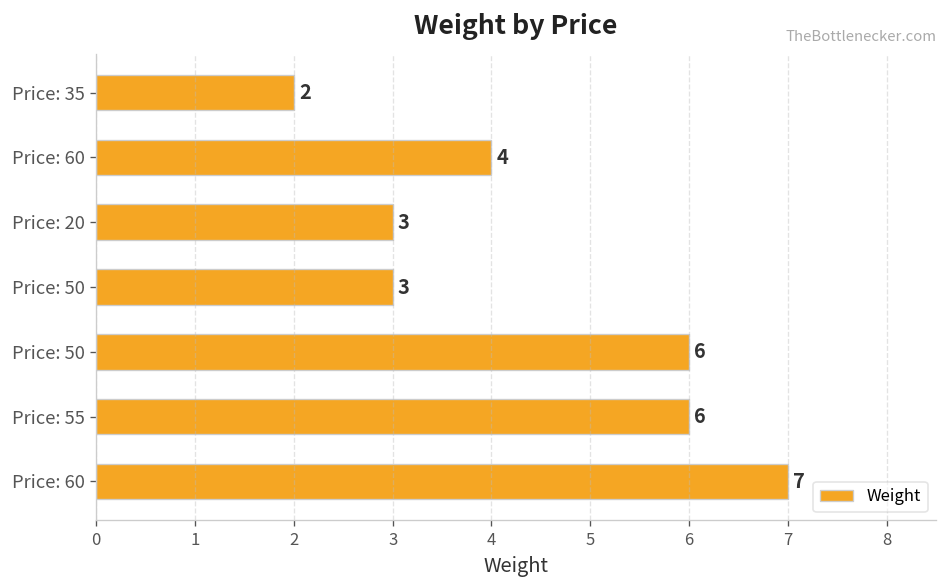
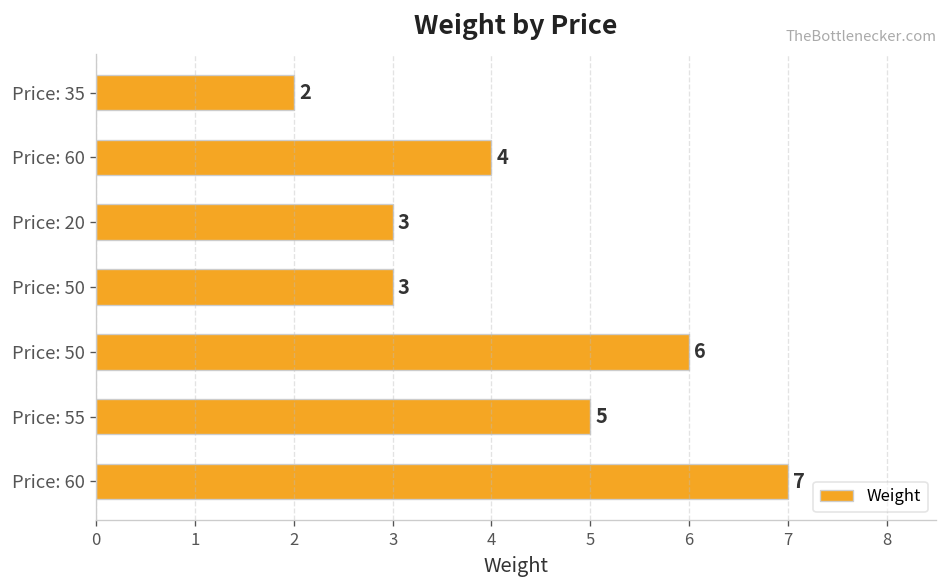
  {
    "Price: 35": 2,
    "Price: 20": 3,
-   "Price: 55": 6
+   "Price: 55": 5
  }
